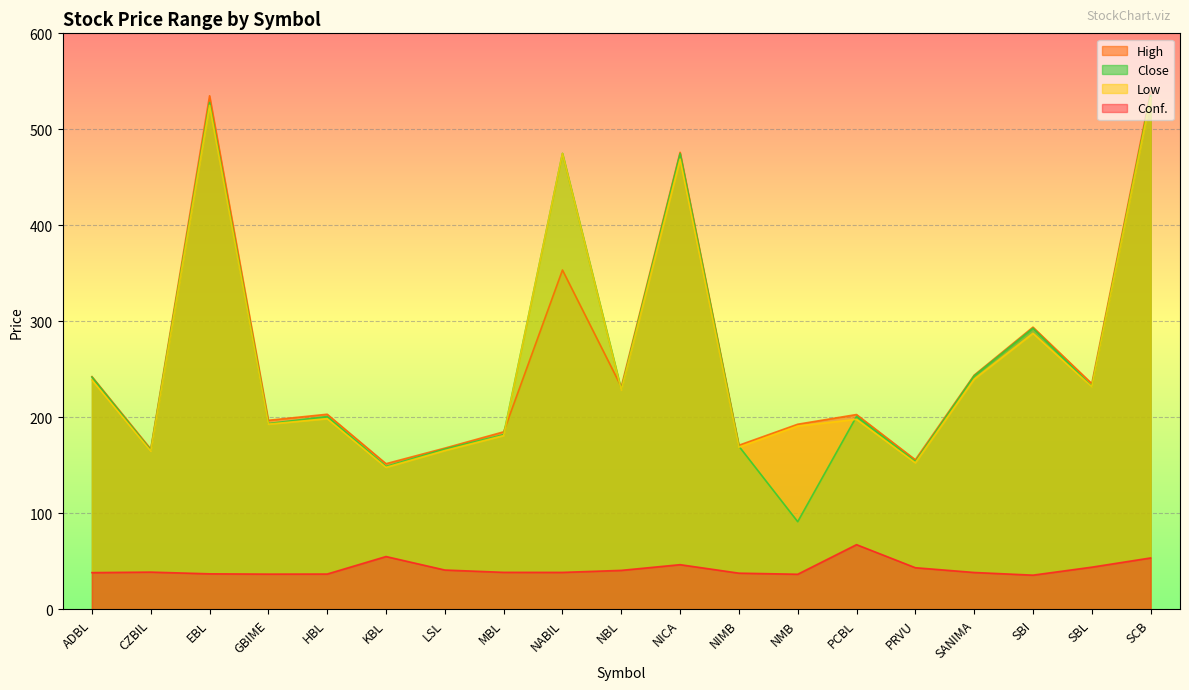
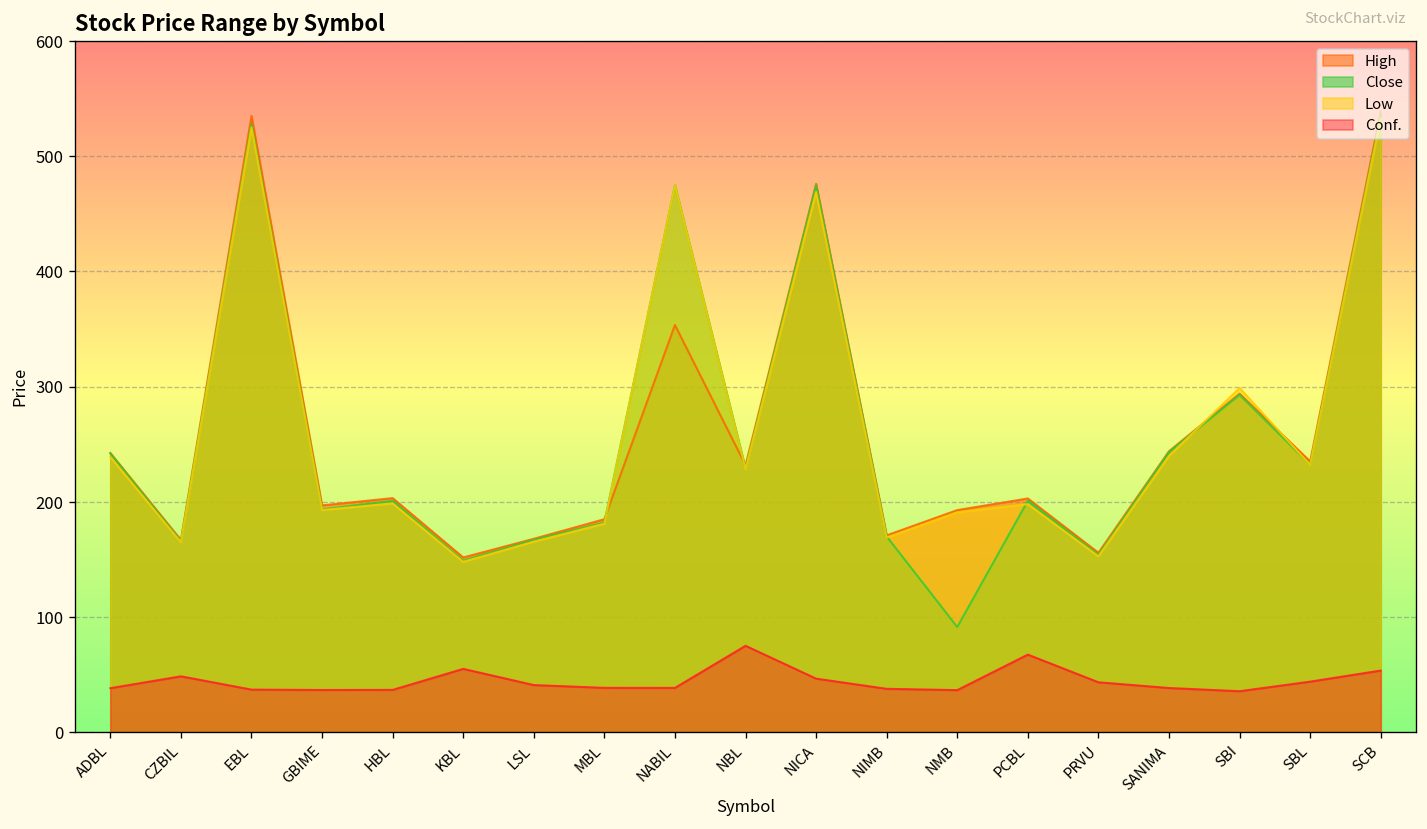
  {
    "High": {
      "EBL": 540,
      "GBIME": 200,
      "KBL": 150,
      "MBL": 190,
      "NABIL": 350,
      "NBL": 230,
      "SBL": 240
    },
    "Close": {
      "EBL": 530,
      "NMB": 90
    },
    "Low": {
      "ADBL": 240,
      "EBL": 530,
      "NICA": 470,
      "PCBL": 200,
      "SANIMA": 240,
-     "SBI": 290
+     "SBI": 300
    },
    "Conf.": {
      "ADBL": 40,
-     "CZBIL": 40,
+     "CZBIL": 50,
      "EBL": 40,
      "GBIME": 40,
      "HBL": 40,
      "KBL": 60,
      "LSL": 40,
      "MBL": 40,
      "NABIL": 40,
-     "NBL": 40,
+     "NBL": 80,
      "NICA": 50,
      "NIMB": 40,
      "NMB": 40,
      "PCBL": 70,
      "PRVU": 40,
      "SANIMA": 40,
      "SBI": 40,
      "SBL": 40,
      "SCB": 50
    }
  }
